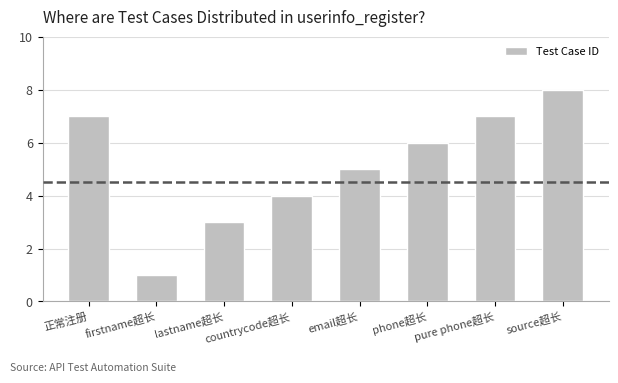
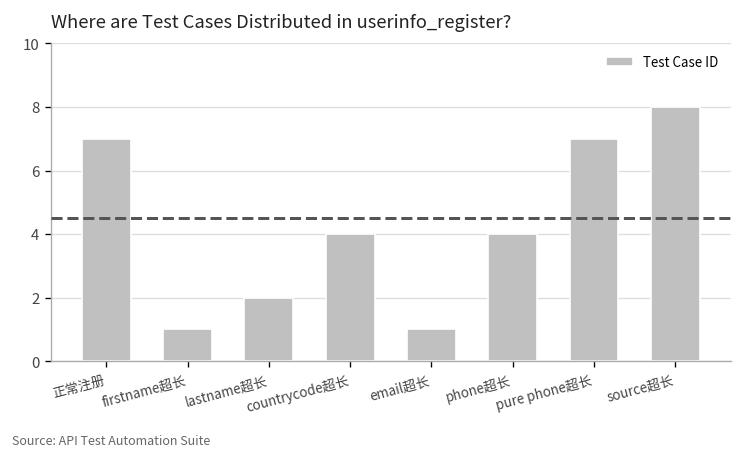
  {
    "正常注册": 7,
    "firstname超长": 1,
-   "lastname超长": 3,
+   "lastname超长": 2,
    "countrycode超长": 4,
-   "email超长": 5,
-   "phone超长": 6,
+   "email超长": 1,
+   "phone超长": 4,
    "pure phone超长": 7,
    "source超长": 8
  }
